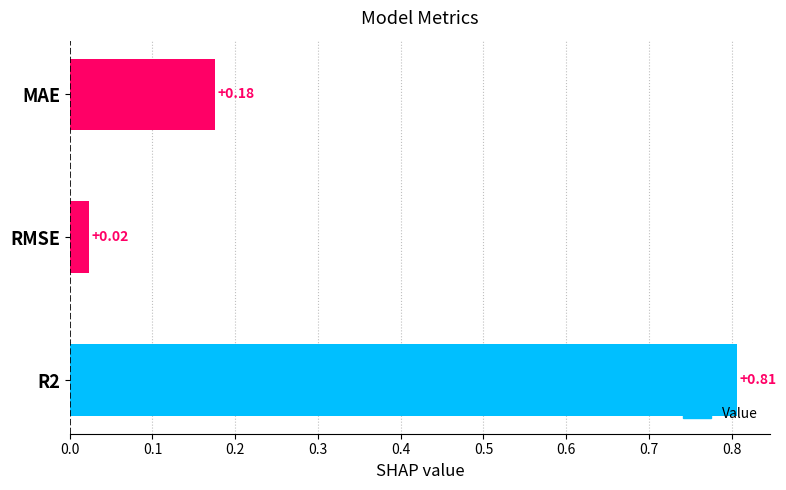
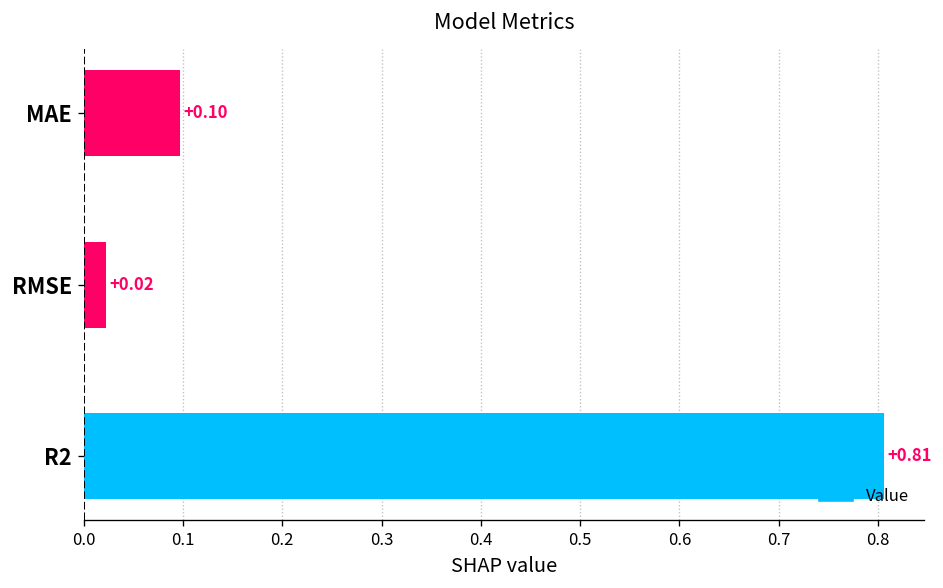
  {
-   "MAE": "+0.18",
+   "MAE": "+0.10",
    "RMSE": "+0.02",
    "R2": "+0.81"
  }
